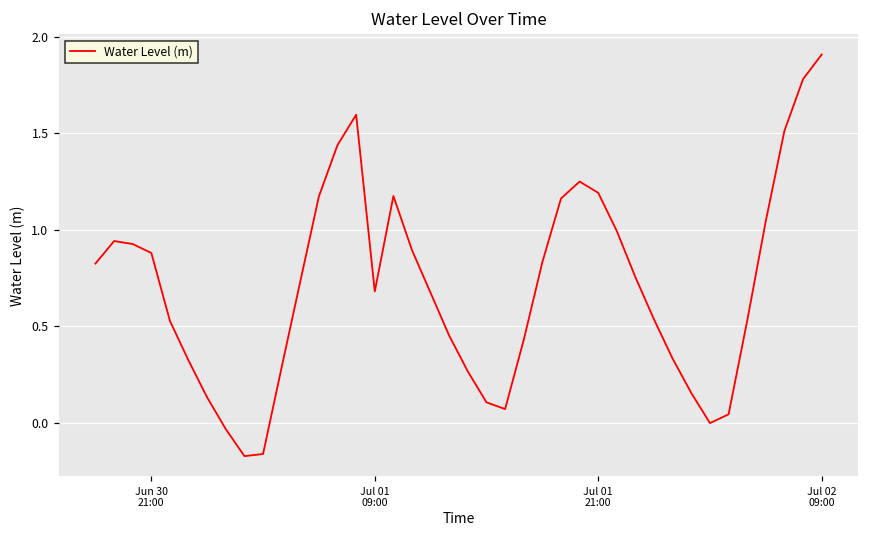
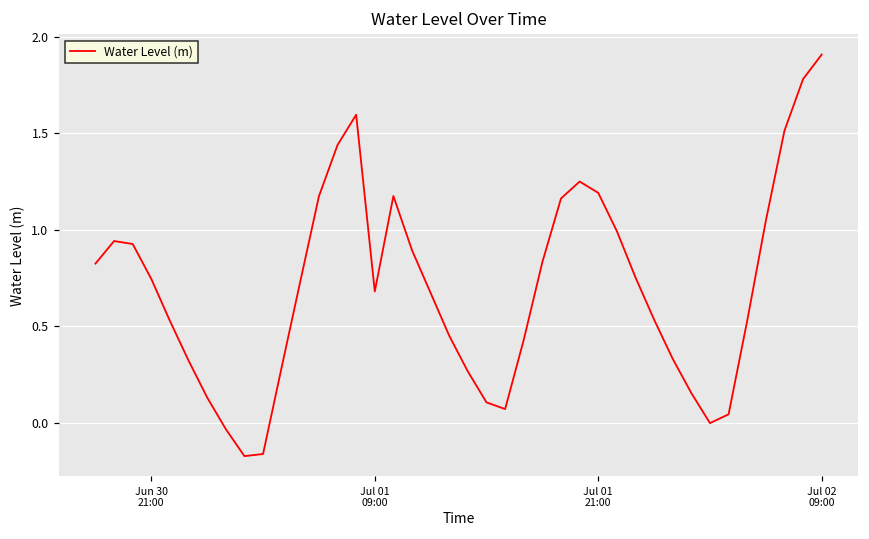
  {
-   "Jun 30 21:00": 0.88,
+   "Jun 30 21:00": 0.74,
    "Jul 01 09:00": 0.68,
    "Jul 01 21:00": 1.19,
    "Jul 02 09:00": 1.91
  }
